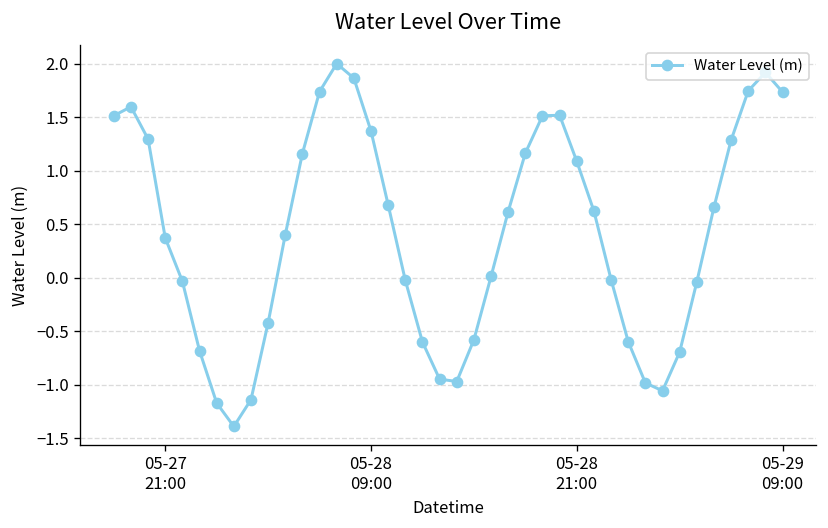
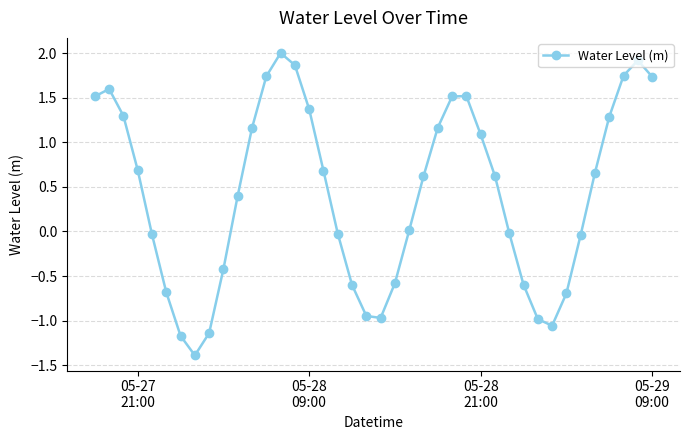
  {
-   "05-27 21:00": 0.4,
+   "05-27 21:00": 0.7,
    "05-28 09:00": 1.4,
    "05-28 21:00": 1.1,
    "05-29 09:00": 1.7
  }
